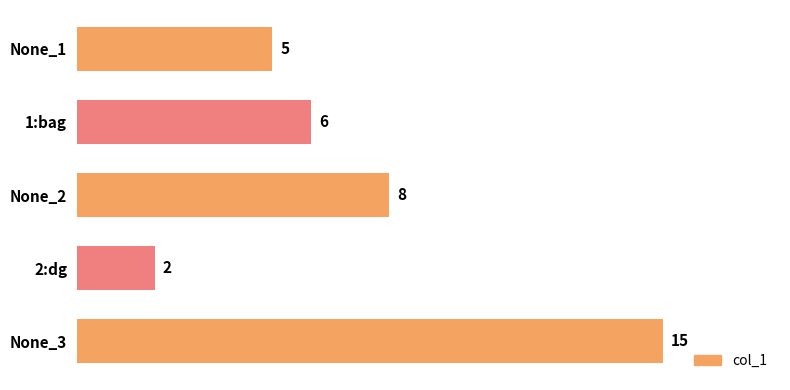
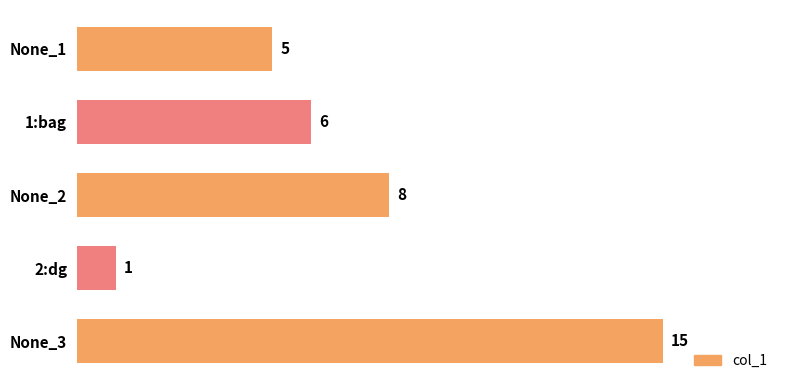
  {
    "None_1": 5,
    "1:bag": 6,
    "None_2": 8,
-   "2:dg": 2,
+   "2:dg": 1,
    "None_3": 15
  }
